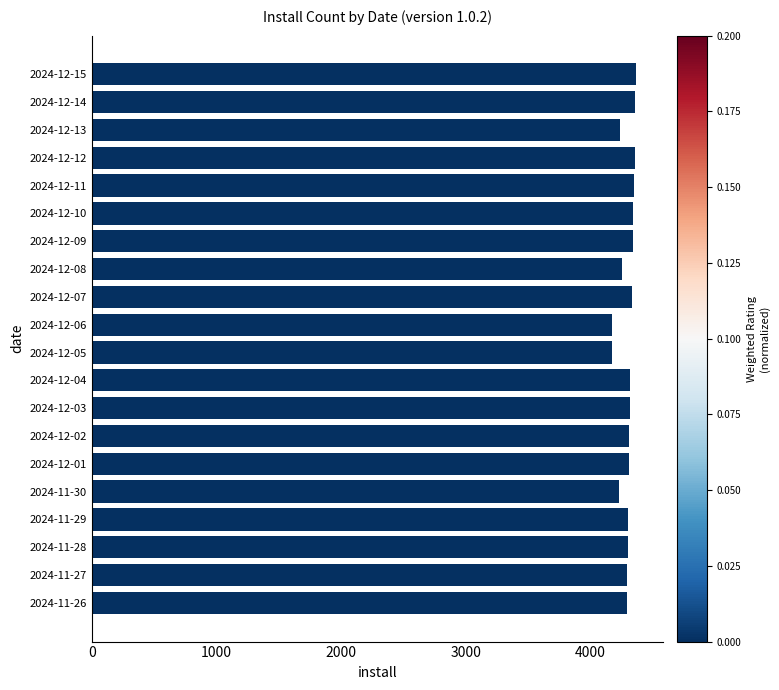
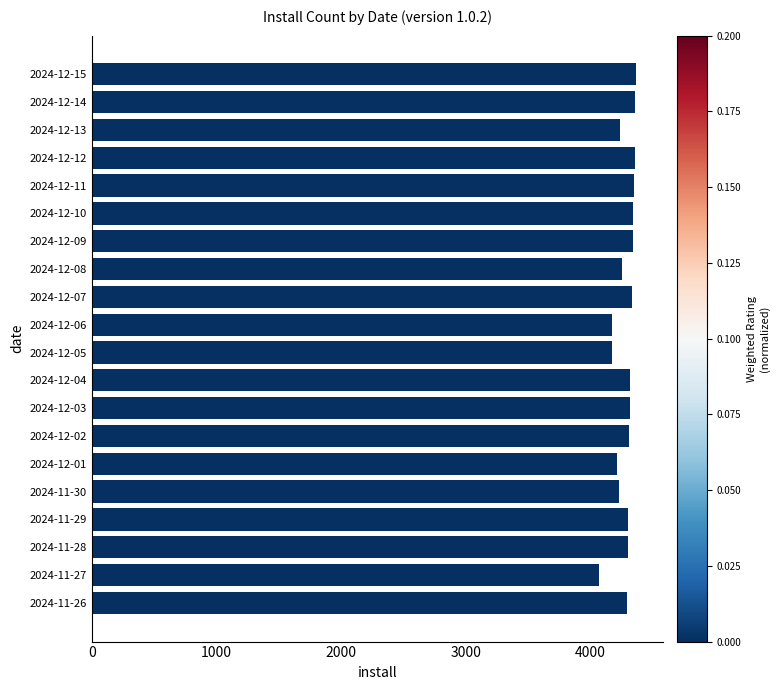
  {
    "2024-12-15": 4360,
    "2024-12-14": 4360,
    "2024-12-13": 4240,
    "2024-12-12": 4360,
    "2024-12-11": 4350,
    "2024-12-10": 4340,
    "2024-12-09": 4340,
    "2024-12-08": 4250,
    "2024-12-07": 4330,
    "2024-12-06": 4170,
    "2024-12-05": 4170,
    "2024-12-04": 4320,
    "2024-12-03": 4310,
    "2024-12-02": 4310,
-   "2024-12-01": 4310,
+   "2024-12-01": 4210,
    "2024-11-30": 4230,
    "2024-11-29": 4300,
    "2024-11-28": 4300,
-   "2024-11-27": 4290,
+   "2024-11-27": 4070,
    "2024-11-26": 4290
  }
